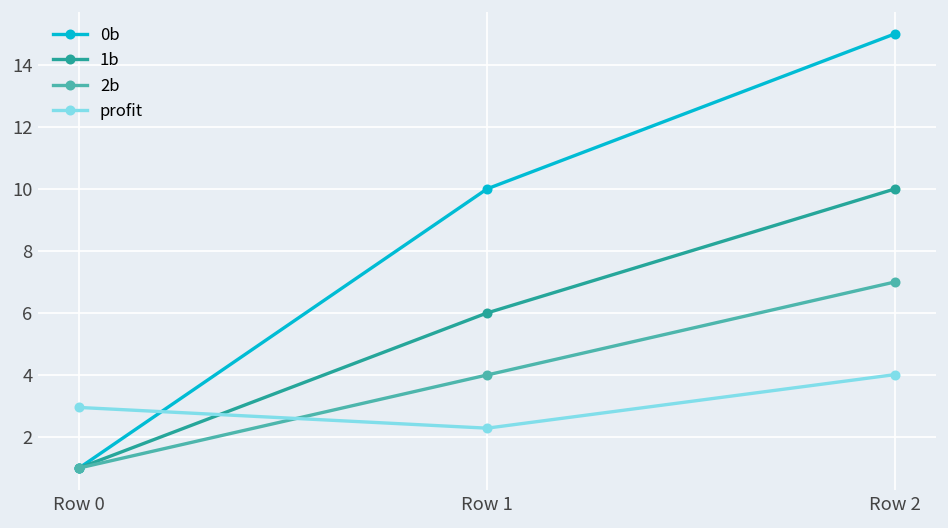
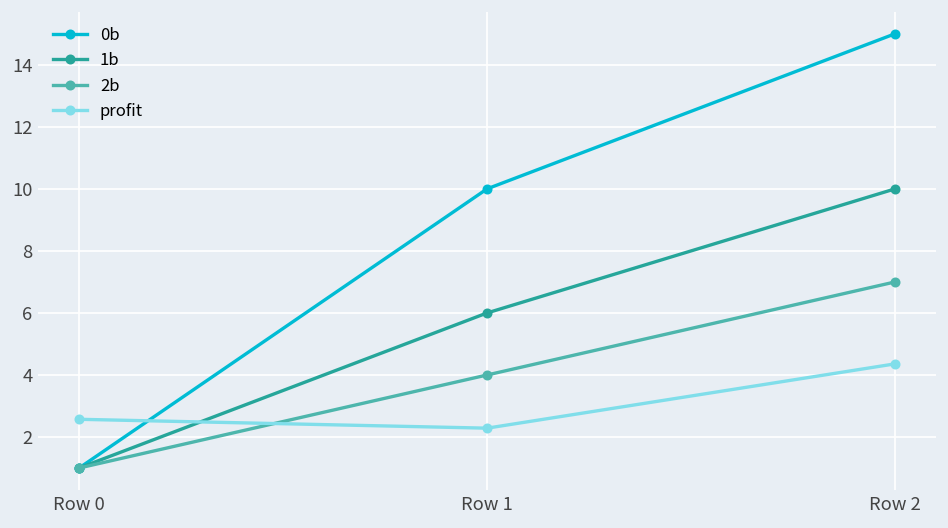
  {
    "0b": {
      "Row 1": 10.0,
      "Row 2": 15.0
    },
    "profit": {
-     "Row 0": 3.0,
+     "Row 0": 2.6,
      "Row 1": 2.3,
-     "Row 2": 4.0
+     "Row 2": 4.4
    }
  }
